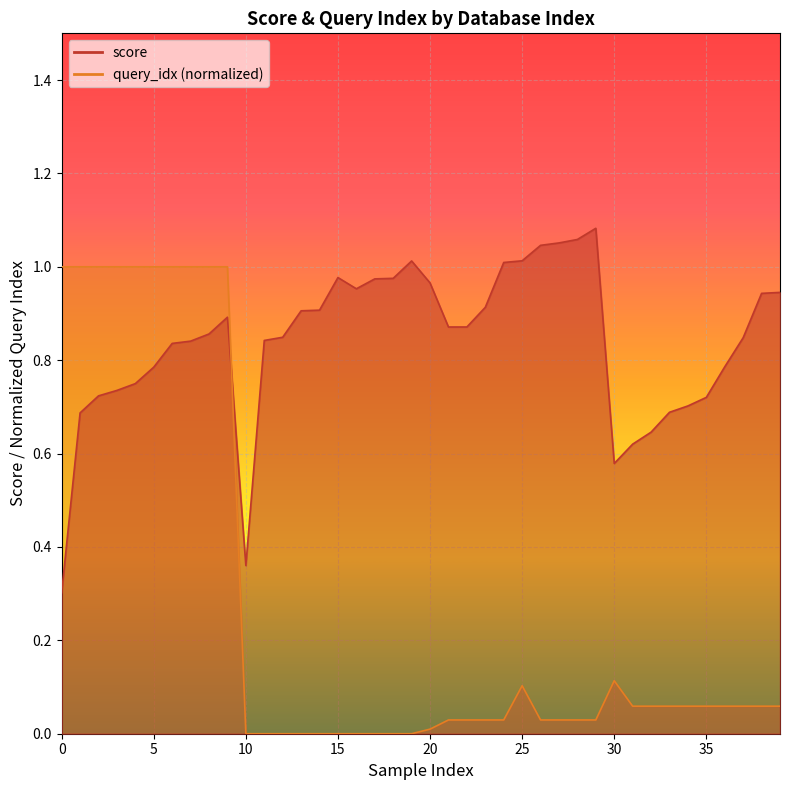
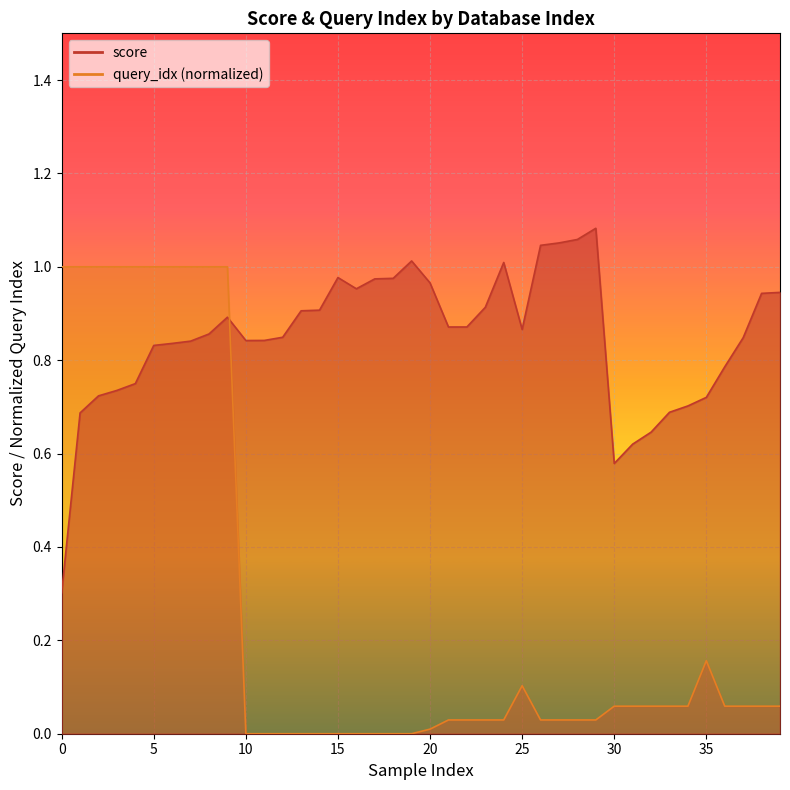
  {
    "score": {
      "0": 0.30,
-     "5": 0.79,
-     "10": 0.36,
+     "5": 0.83,
+     "10": 0.84,
      "15": 0.98,
      "20": 0.97,
-     "25": 1.01,
+     "25": 0.87,
      "30": 0.58,
      "35": 0.72
    },
    "query_idx (normalized)": {
      "0": 1.00,
      "5": 1.00,
      "10": 0.00,
      "15": 0.00,
      "20": 0.01,
      "25": 0.10,
-     "30": 0.11,
-     "35": 0.06
+     "30": 0.06,
+     "35": 0.16
    }
  }
